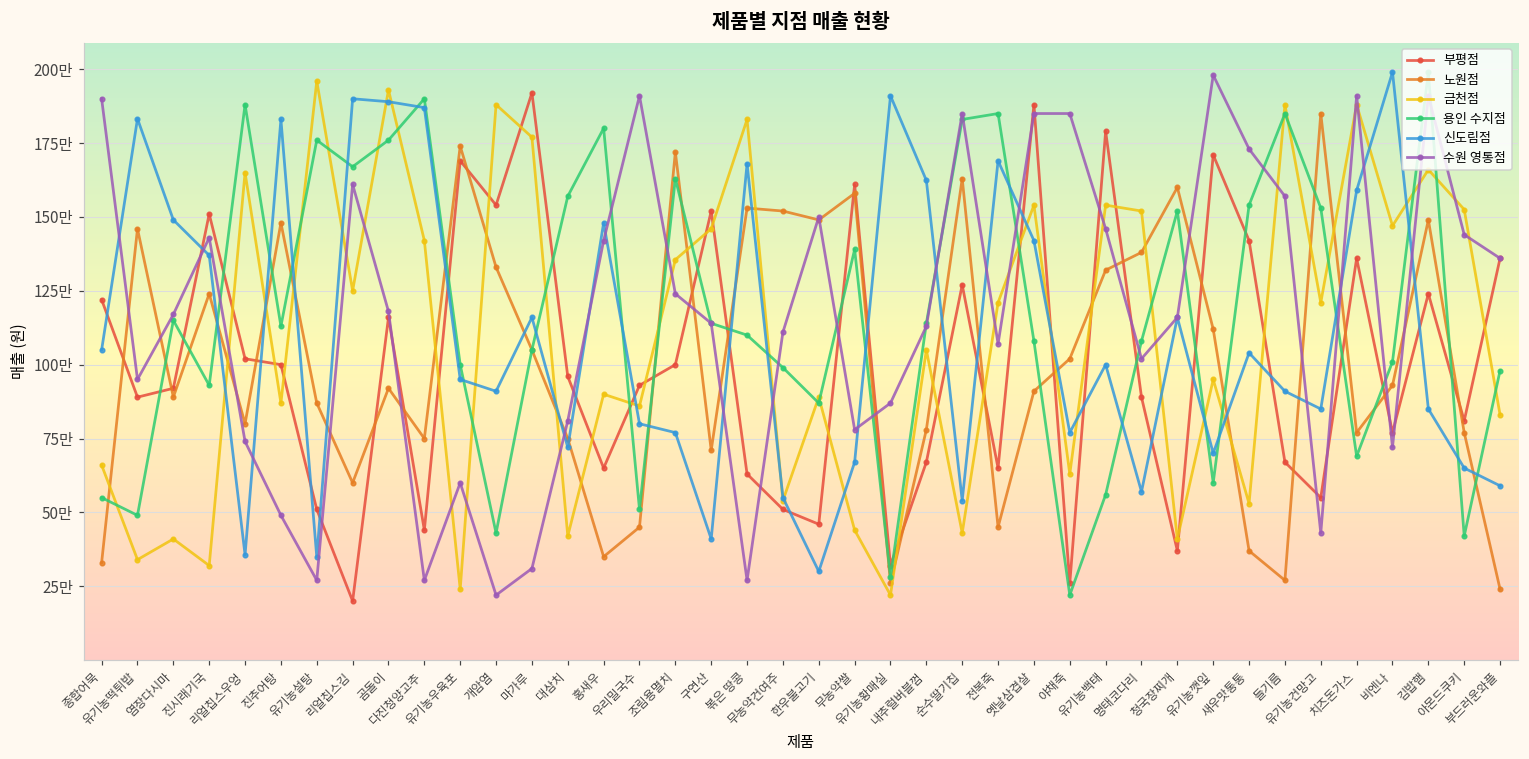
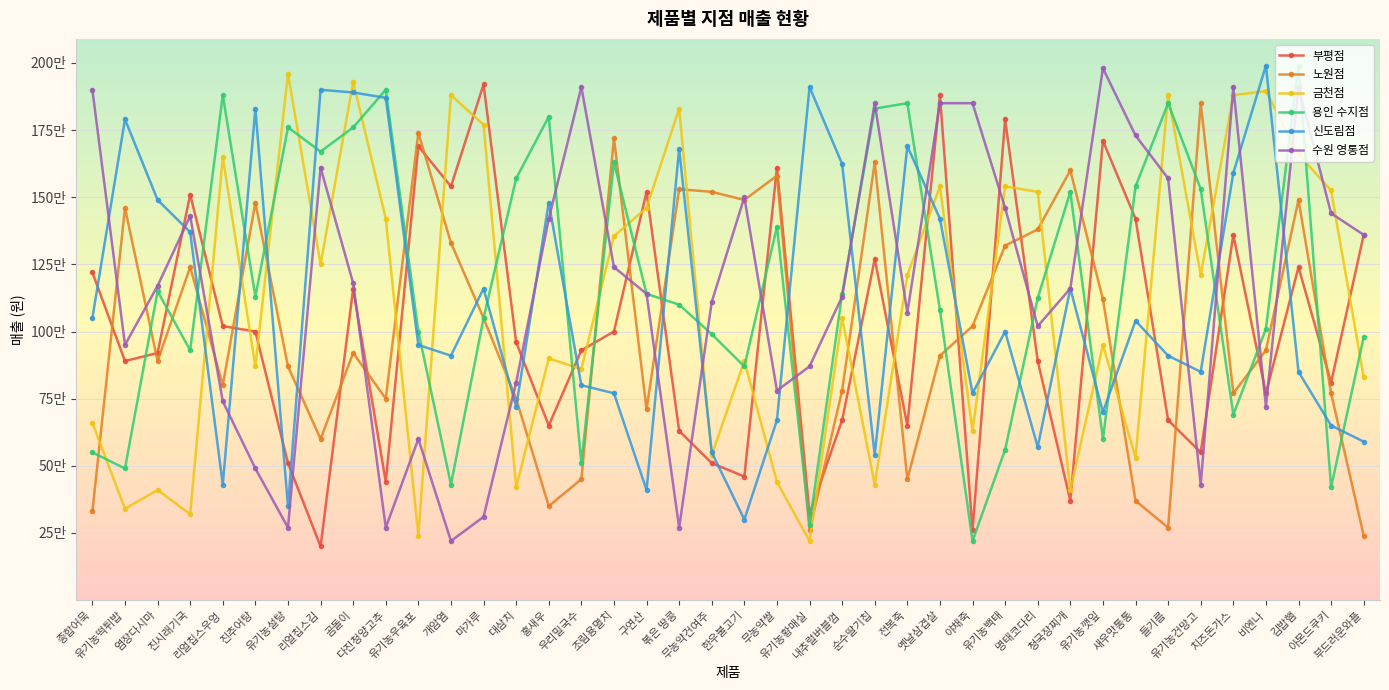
  {
    "금천점": {
      "종합어묵": "66만",
      "유기농떡튀밥": "34만",
      "염장다시마": "41만",
      "진시래기국": "32만",
      "리얼칩스우엉": "165만",
      "진추어탕": "87만",
      "유기농설탕": "196만",
      "리얼칩스김": "125만",
      "곰돌이": "193만",
      "다진청양고추": "142만",
      "유기농우육포": "24만",
      "개암염": "188만",
      "마가루": "177만",
      "대삼치": "42만",
      "홍새우": "90만",
      "우리밀국수": "86만",
      "조림용멸치": "136만",
      "구연산": "146만",
      "볶은 땅콩": "183만",
      "무농약건여주": "54만",
      "한우불고기": "89만",
      "무농약쌀": "44만",
      "유기농황매실": "22만",
      "내추럴버블껌": "105만",
      "순수딸기칩": "43만",
      "전복죽": "121만",
      "옛날삼겹살": "154만",
      "야채죽": "63만",
      "유기농백태": "154만",
      "명태코다리": "152만",
      "청국장찌개": "41만",
      "유기농깻잎": "95만",
      "새우맛통통": "53만",
      "들기름": "188만",
      "유기농건망고": "121만",
      "치즈돈가스": "188만",
-     "비엔나": "147만",
+     "비엔나": "190만",
      "아몬드쿠키": "153만",
      "부드러운와플": "83만"
    },
    "용인 수지점": {
      "종합어묵": "55만",
      "유기농떡튀밥": "49만",
      "염장다시마": "115만",
      "진시래기국": "93만",
      "리얼칩스우엉": "188만",
      "진추어탕": "113만",
      "유기농설탕": "176만",
      "리얼칩스김": "167만",
      "곰돌이": "176만",
      "다진청양고추": "190만",
      "유기농우육포": "100만",
      "개암염": "43만",
      "대삼치": "157만",
      "홍새우": "180만",
      "우리밀국수": "51만",
      "조림용멸치": "163만",
      "볶은 땅콩": "110만",
      "무농약건여주": "99만",
      "한우불고기": "87만",
      "무농약쌀": "139만",
      "유기농황매실": "28만",
      "내추럴버블껌": "114만",
      "순수딸기칩": "183만",
      "전복죽": "185만",
      "옛날삼겹살": "108만",
      "야채죽": "22만",
      "유기농백태": "56만",
-     "명태코다리": "108만",
+     "명태코다리": "112만",
      "청국장찌개": "152만",
      "유기농깻잎": "60만",
      "새우맛통통": "154만",
      "들기름": "185만",
      "유기농건망고": "153만",
      "치즈돈가스": "69만",
      "비엔나": "101만",
      "아몬드쿠키": "42만",
      "부드러운와플": "98만"
    },
    "신도림점": {
      "종합어묵": "105만",
-     "유기농떡튀밥": "183만",
+     "유기농떡튀밥": "179만",
      "염장다시마": "149만",
      "진시래기국": "137만",
-     "리얼칩스우엉": "36만",
+     "리얼칩스우엉": "43만",
      "진추어탕": "183만",
      "유기농설탕": "35만",
      "리얼칩스김": "190만",
      "곰돌이": "189만",
      "다진청양고추": "187만",
      "유기농우육포": "95만",
      "개암염": "91만",
      "마가루": "116만",
      "대삼치": "72만",
      "홍새우": "148만",
      "우리밀국수": "80만",
      "조림용멸치": "77만",
      "구연산": "41만",
      "볶은 땅콩": "168만",
      "무농약건여주": "55만",
      "한우불고기": "30만",
      "무농약쌀": "67만",
      "유기농황매실": "191만",
      "내추럴버블껌": "162만",
      "순수딸기칩": "54만",
      "전복죽": "169만",
      "옛날삼겹살": "142만",
      "야채죽": "77만",
      "유기농백태": "100만",
      "명태코다리": "57만",
      "유기농깻잎": "70만",
      "새우맛통통": "104만",
      "들기름": "91만",
      "유기농건망고": "85만",
      "치즈돈가스": "159만",
      "비엔나": "199만",
      "김밥햄": "85만",
      "아몬드쿠키": "65만",
      "부드러운와플": "59만"
    },
    "수원 영통점": {
      "종합어묵": "190만",
      "유기농떡튀밥": "95만",
      "염장다시마": "117만",
      "진시래기국": "143만",
      "리얼칩스우엉": "74만",
      "진추어탕": "49만",
      "유기농설탕": "27만",
      "리얼칩스김": "161만",
      "곰돌이": "118만",
      "다진청양고추": "27만",
      "유기농우육포": "60만",
      "개암염": "22만",
      "마가루": "31만",
      "대삼치": "81만",
      "홍새우": "142만",
      "우리밀국수": "191만",
      "조림용멸치": "124만",
      "볶은 땅콩": "27만",
      "무농약건여주": "111만",
      "한우불고기": "150만",
      "무농약쌀": "78만",
      "유기농황매실": "87만",
      "내추럴버블껌": "113만",
      "순수딸기칩": "185만",
      "전복죽": "107만",
      "옛날삼겹살": "185만",
      "야채죽": "185만",
      "유기농백태": "146만",
      "명태코다리": "102만",
      "유기농깻잎": "198만",
      "새우맛통통": "173만",
      "들기름": "157만",
      "유기농건망고": "43만",
      "치즈돈가스": "191만",
      "비엔나": "72만",
      "아몬드쿠키": "144만"
    }
  }
